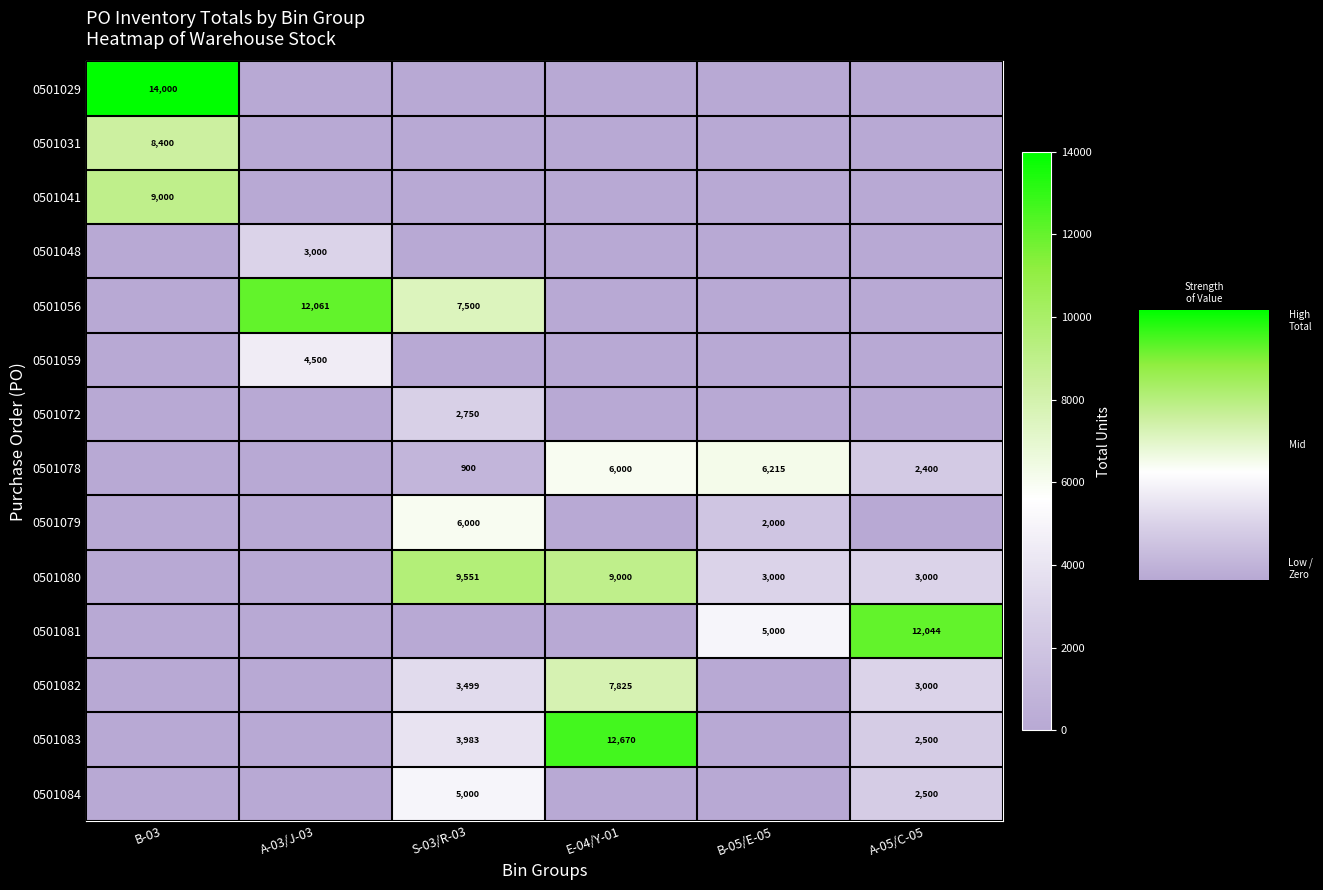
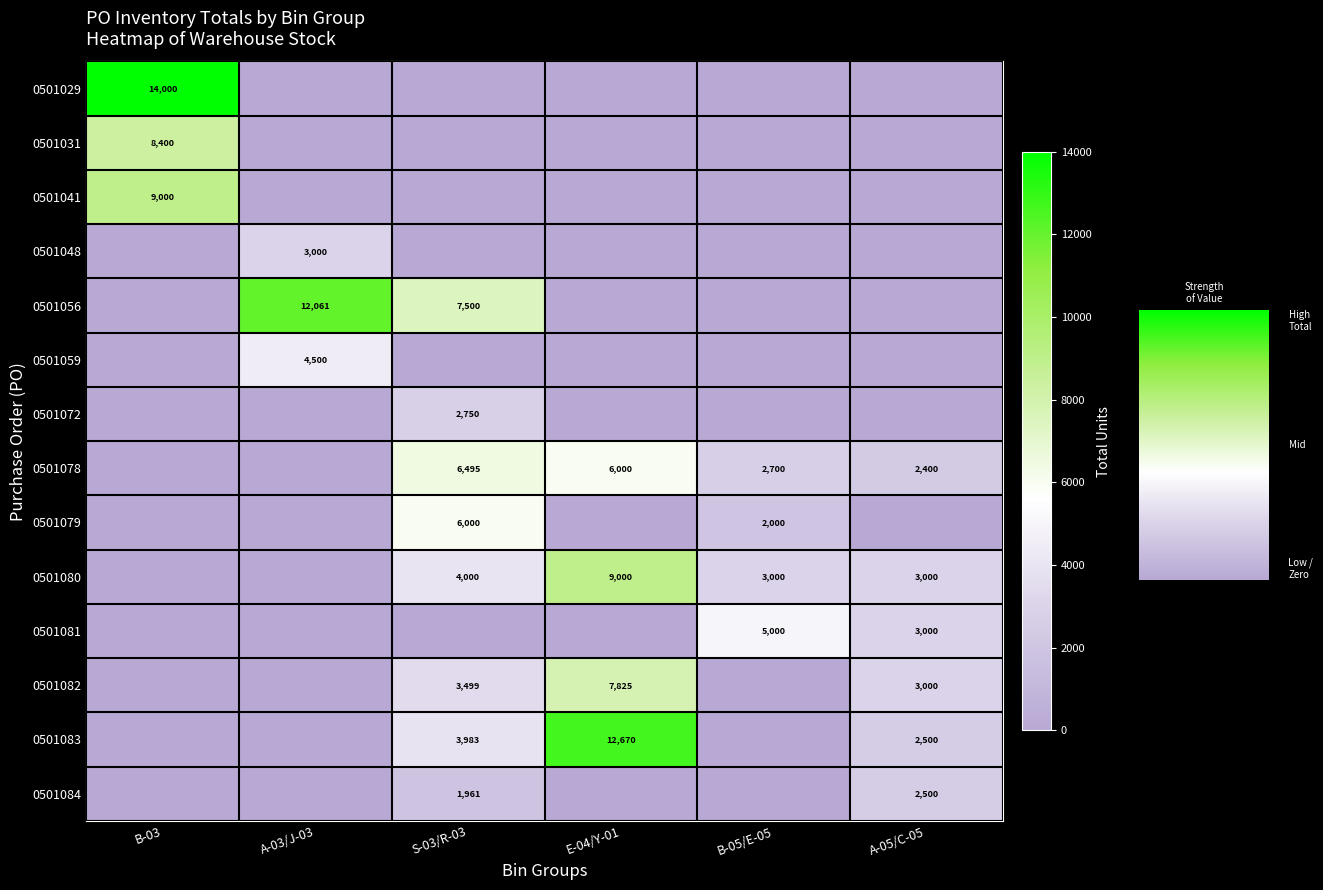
  {
    "0501029": {
      "B-03": "14,000"
    },
    "0501031": {
      "B-03": "8,400"
    },
    "0501041": {
      "B-03": "9,000"
    },
    "0501048": {
      "A-03/J-03": "3,000"
    },
    "0501056": {
      "A-03/J-03": "12,061",
      "S-03/R-03": "7,500"
    },
    "0501059": {
      "A-03/J-03": "4,500"
    },
    "0501072": {
      "S-03/R-03": "2,750"
    },
    "0501078": {
-     "S-03/R-03": "900",
+     "S-03/R-03": "6,495",
      "E-04/Y-01": "6,000",
-     "B-05/E-05": "6,215",
+     "B-05/E-05": "2,700",
      "A-05/C-05": "2,400"
    },
    "0501079": {
      "S-03/R-03": "6,000",
      "B-05/E-05": "2,000"
    },
    "0501080": {
-     "S-03/R-03": "9,551",
+     "S-03/R-03": "4,000",
      "E-04/Y-01": "9,000",
      "B-05/E-05": "3,000",
      "A-05/C-05": "3,000"
    },
    "0501081": {
      "B-05/E-05": "5,000",
-     "A-05/C-05": "12,044"
+     "A-05/C-05": "3,000"
    },
    "0501082": {
      "S-03/R-03": "3,499",
      "E-04/Y-01": "7,825",
      "A-05/C-05": "3,000"
    },
    "0501083": {
      "S-03/R-03": "3,983",
      "E-04/Y-01": "12,670",
      "A-05/C-05": "2,500"
    },
    "0501084": {
-     "S-03/R-03": "5,000",
+     "S-03/R-03": "1,961",
      "A-05/C-05": "2,500"
    }
  }
